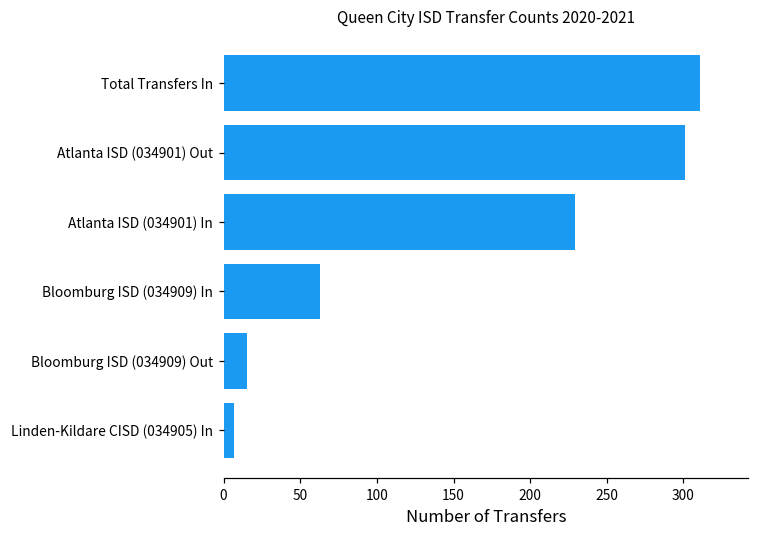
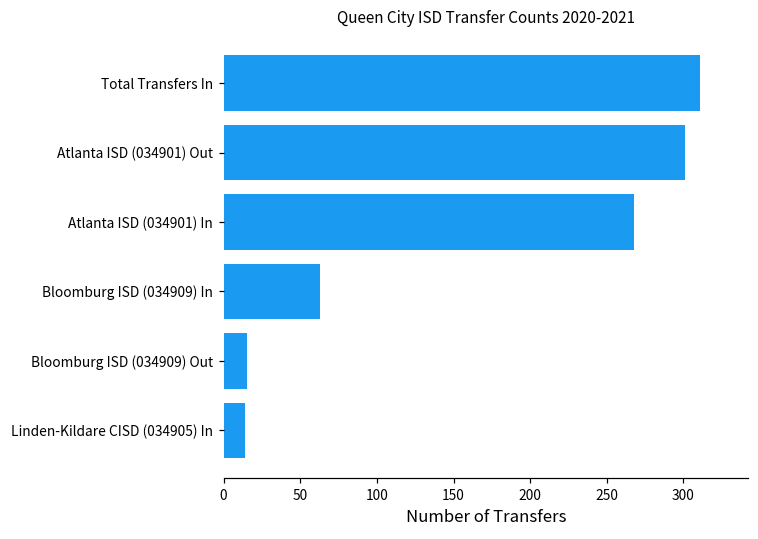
  {
    "Total Transfers In": 311,
    "Atlanta ISD (034901) Out": 301,
-   "Atlanta ISD (034901) In": 229,
+   "Atlanta ISD (034901) In": 268,
    "Bloomburg ISD (034909) In": 63,
    "Bloomburg ISD (034909) Out": 15,
-   "Linden-Kildare CISD (034905) In": 7
+   "Linden-Kildare CISD (034905) In": 14
  }
